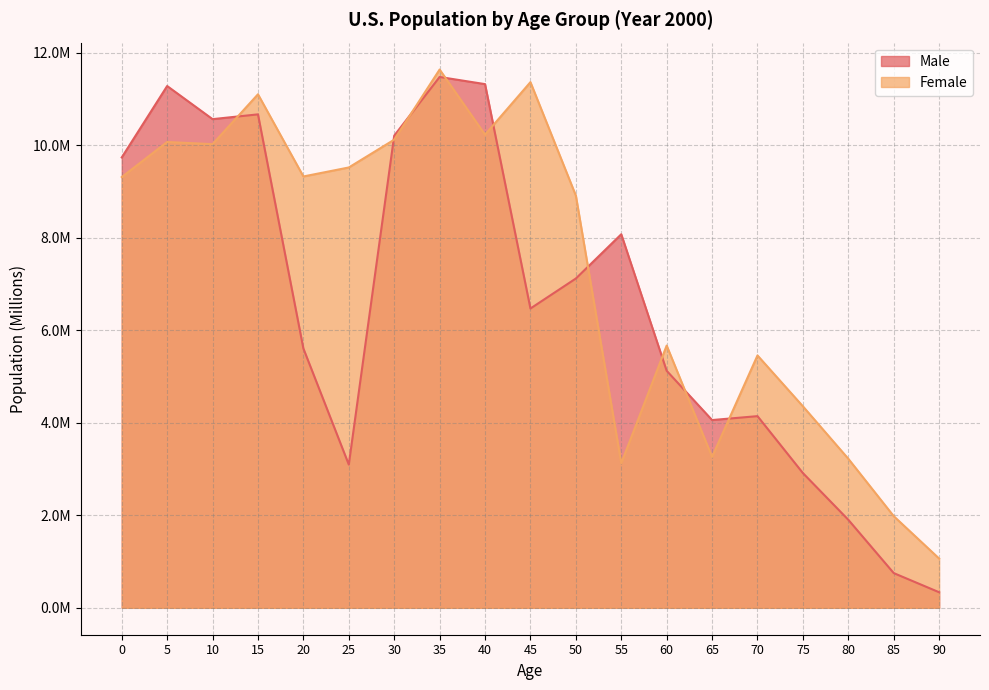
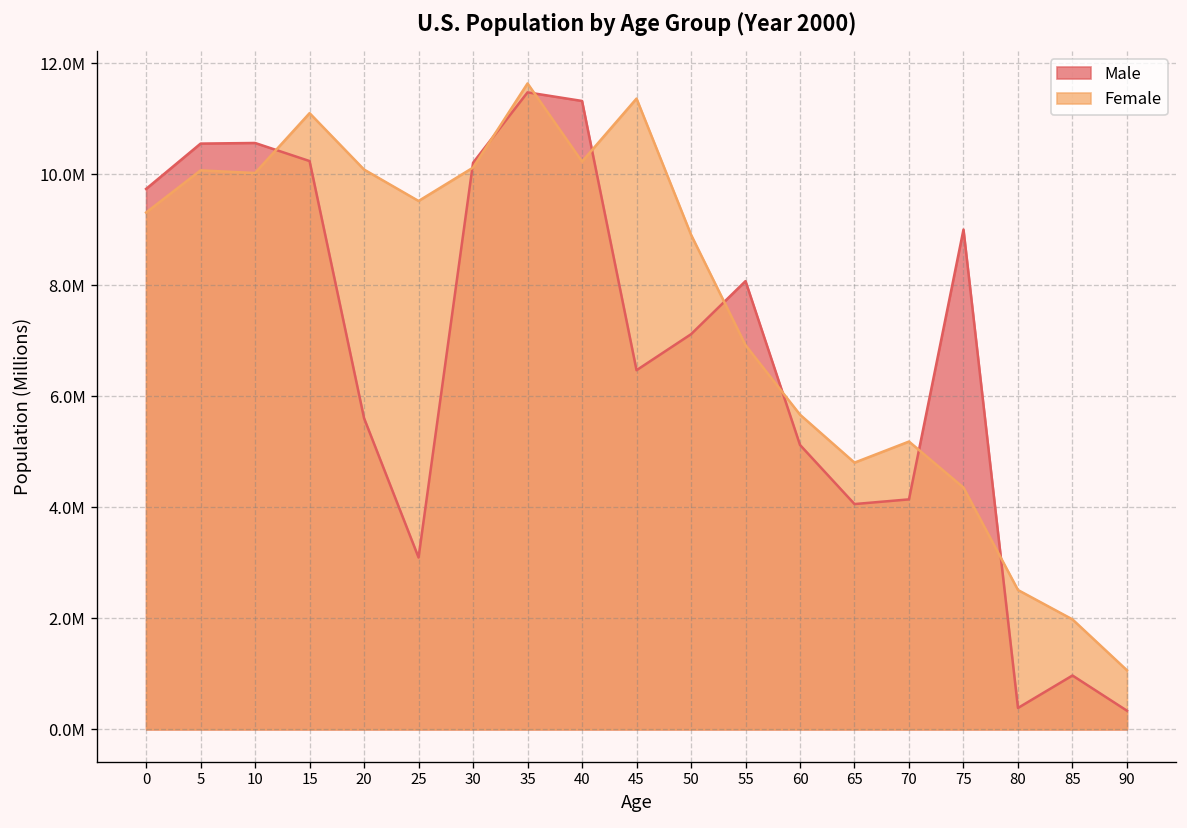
  {
    "Male": {
      "0": 9700000,
-     "5": 11300000,
+     "5": 10600000,
      "10": 10600000,
-     "15": 10700000,
+     "15": 10200000,
      "20": 5600000,
      "25": 3100000,
      "30": 10200000,
      "35": 11500000,
      "40": 11300000,
      "45": 6500000,
      "50": 7100000,
      "55": 8100000,
      "60": 5100000,
      "65": 4100000,
      "70": 4100000,
-     "75": 2900000,
-     "80": 1900000,
-     "85": 800000,
+     "75": 9000000,
+     "80": 400000,
+     "85": 1000000,
      "90": 300000
    },
    "Female": {
      "0": 9300000,
      "5": 10100000,
      "10": 10000000,
      "15": 11100000,
-     "20": 9300000,
+     "20": 10100000,
      "25": 9500000,
      "30": 10100000,
      "35": 11600000,
      "40": 10200000,
      "45": 11400000,
      "50": 8900000,
-     "55": 3100000,
+     "55": 6900000,
      "60": 5700000,
-     "65": 3300000,
-     "70": 5500000,
+     "65": 4800000,
+     "70": 5200000,
      "75": 4400000,
-     "80": 3200000,
+     "80": 2500000,
      "85": 2000000,
      "90": 1100000
    }
  }
